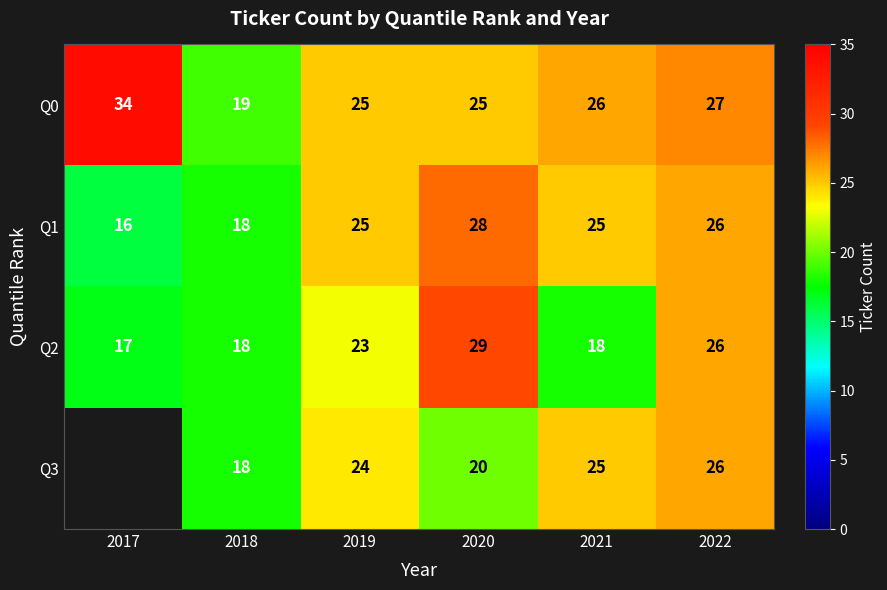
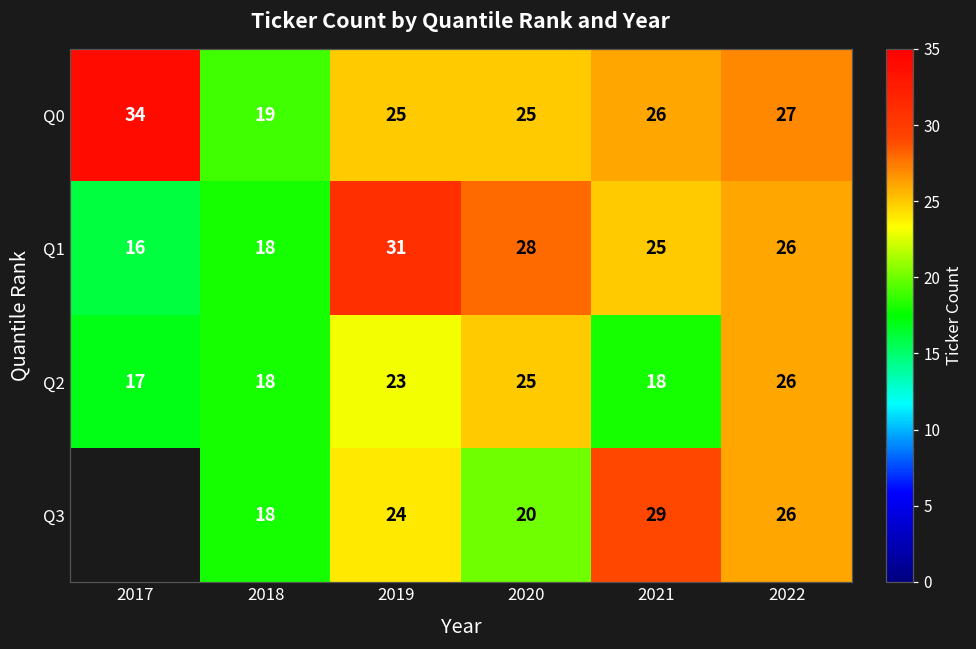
  {
    "Q0": {
      "2017": 34,
      "2018": 19,
      "2019": 25,
      "2020": 25,
      "2021": 26,
      "2022": 27
    },
    "Q1": {
      "2017": 16,
      "2018": 18,
-     "2019": 25,
+     "2019": 31,
      "2020": 28,
      "2021": 25,
      "2022": 26
    },
    "Q2": {
      "2017": 17,
      "2018": 18,
      "2019": 23,
-     "2020": 29,
+     "2020": 25,
      "2021": 18,
      "2022": 26
    },
    "Q3": {
      "2018": 18,
      "2019": 24,
      "2020": 20,
-     "2021": 25,
+     "2021": 29,
      "2022": 26
    }
  }
